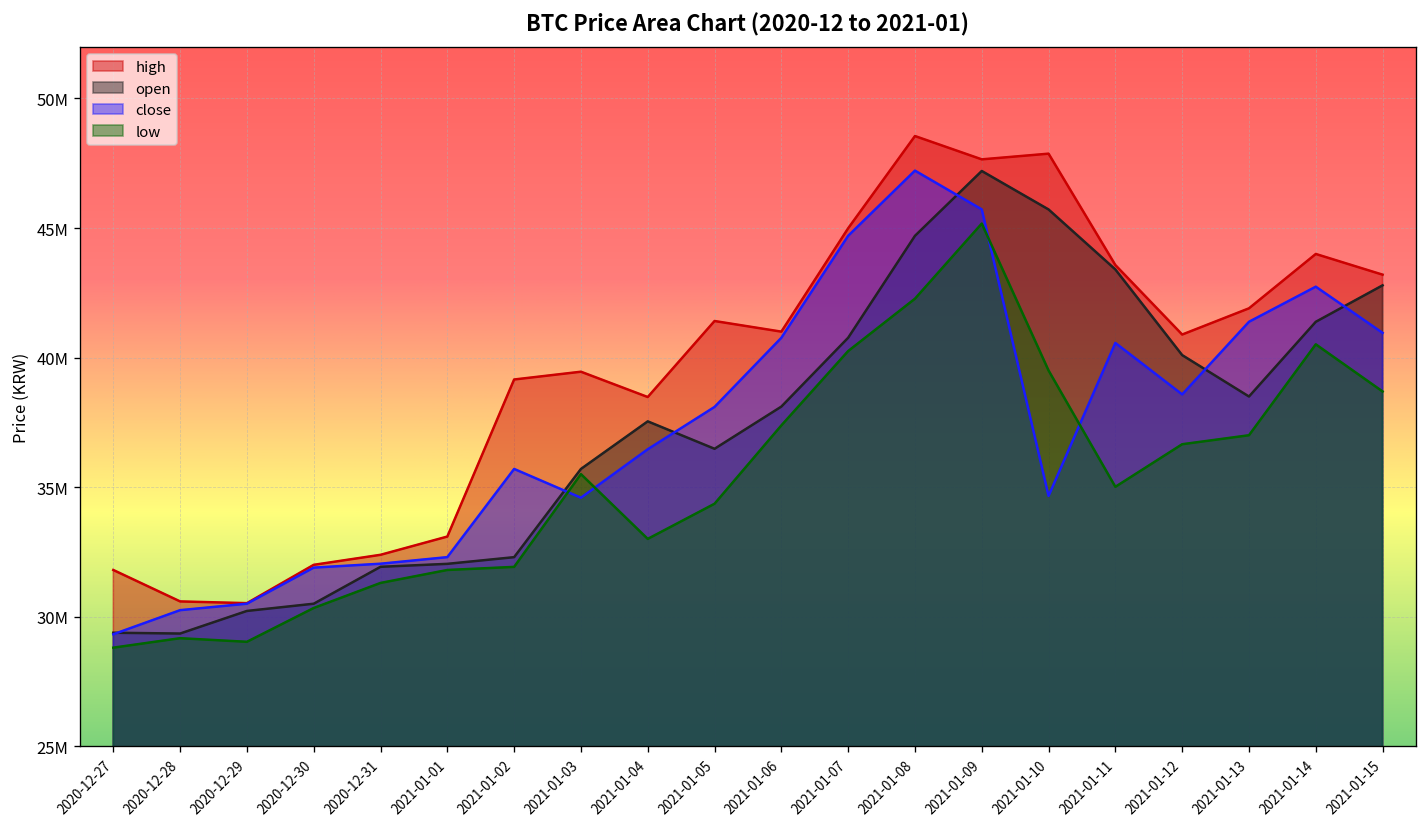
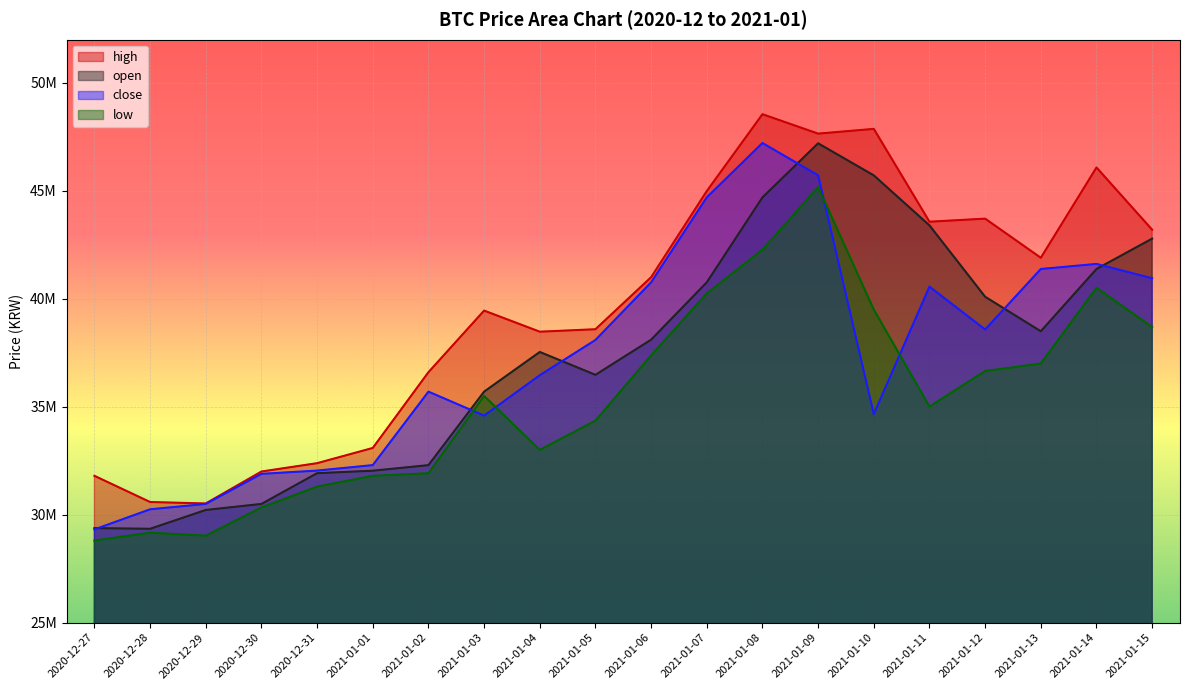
  {
    "high": {
      "2020-12-27": 31800000,
      "2020-12-28": 30600000,
      "2020-12-31": 32400000,
      "2021-01-01": 33100000,
-     "2021-01-02": 39200000,
+     "2021-01-02": 36600000,
      "2021-01-03": 39500000,
      "2021-01-04": 38500000,
-     "2021-01-05": 41400000,
+     "2021-01-05": 38600000,
      "2021-01-06": 41000000,
      "2021-01-07": 45000000,
      "2021-01-08": 48600000,
      "2021-01-09": 47700000,
      "2021-01-10": 47900000,
      "2021-01-11": 43600000,
-     "2021-01-12": 40900000,
+     "2021-01-12": 43700000,
      "2021-01-13": 41900000,
-     "2021-01-14": 44000000,
+     "2021-01-14": 46100000,
      "2021-01-15": 43200000
    },
    "close": {
      "2020-12-28": 30200000,
      "2020-12-31": 32000000,
      "2021-01-01": 32300000,
      "2021-01-02": 35700000,
      "2021-01-03": 34600000,
      "2021-01-04": 36500000,
      "2021-01-05": 38100000,
      "2021-01-06": 40800000,
      "2021-01-07": 44700000,
      "2021-01-08": 47200000,
      "2021-01-09": 45700000,
      "2021-01-10": 34700000,
      "2021-01-11": 40600000,
      "2021-01-12": 38600000,
      "2021-01-13": 41400000,
-     "2021-01-14": 42700000,
+     "2021-01-14": 41600000,
      "2021-01-15": 41000000
    }
  }
